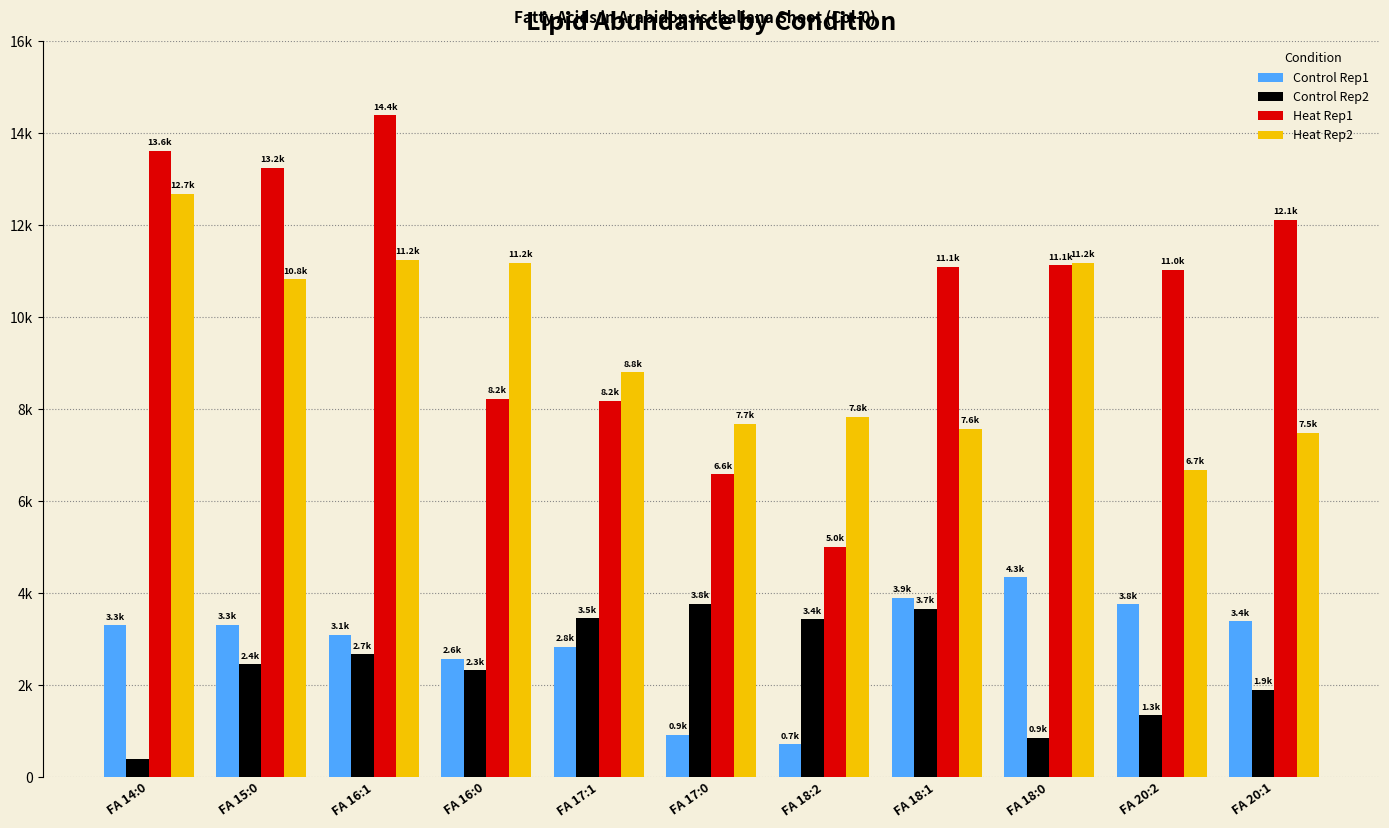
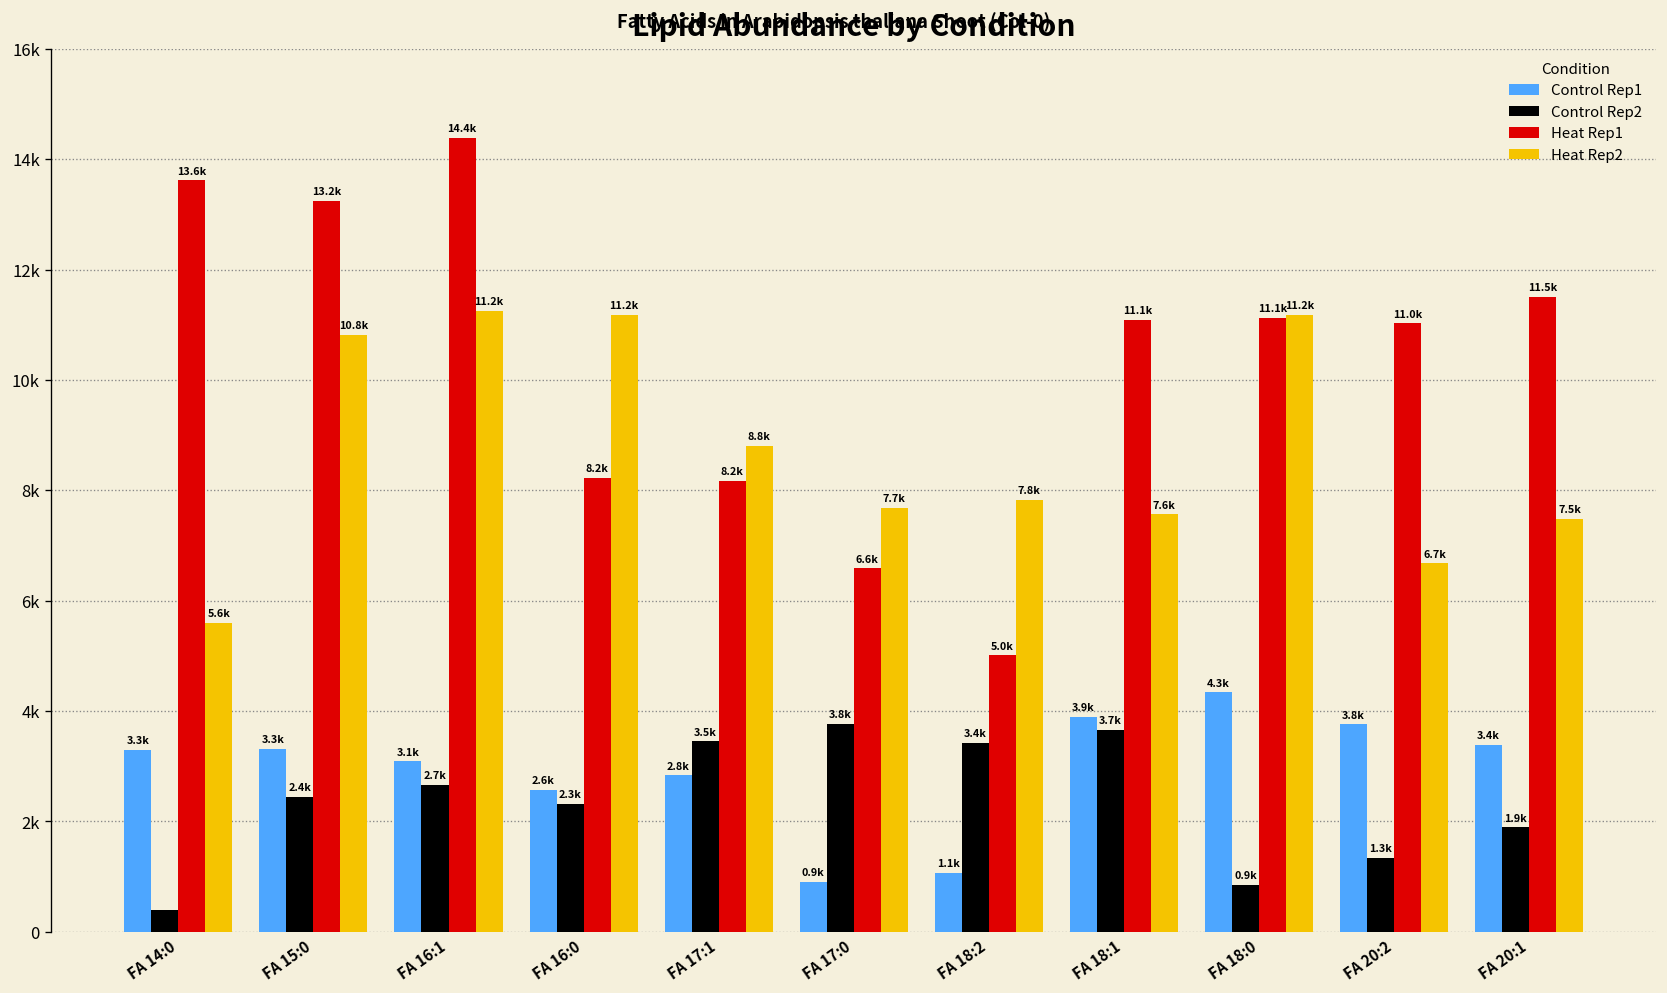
  {
    "Control Rep1": {
      "FA 14:0": "3.3k",
      "FA 15:0": "3.3k",
      "FA 16:1": "3.1k",
      "FA 16:0": "2.6k",
      "FA 17:1": "2.8k",
      "FA 17:0": "0.9k",
-     "FA 18:2": "0.7k",
+     "FA 18:2": "1.1k",
      "FA 18:1": "3.9k",
      "FA 18:0": "4.3k",
      "FA 20:2": "3.8k",
      "FA 20:1": "3.4k"
    },
    "Control Rep2": {
      "FA 15:0": "2.4k",
      "FA 16:1": "2.7k",
      "FA 16:0": "2.3k",
      "FA 17:1": "3.5k",
      "FA 17:0": "3.8k",
      "FA 18:2": "3.4k",
      "FA 18:1": "3.7k",
      "FA 18:0": "0.9k",
      "FA 20:2": "1.3k",
      "FA 20:1": "1.9k"
    },
    "Heat Rep1": {
      "FA 14:0": "13.6k",
      "FA 15:0": "13.2k",
      "FA 16:1": "14.4k",
      "FA 16:0": "8.2k",
      "FA 17:1": "8.2k",
      "FA 17:0": "6.6k",
      "FA 18:2": "5.0k",
      "FA 18:1": "11.1k",
      "FA 18:0": "11.1k",
      "FA 20:2": "11.0k",
-     "FA 20:1": "12.1k"
+     "FA 20:1": "11.5k"
    },
    "Heat Rep2": {
-     "FA 14:0": "12.7k",
+     "FA 14:0": "5.6k",
      "FA 15:0": "10.8k",
      "FA 16:1": "11.2k",
      "FA 16:0": "11.2k",
      "FA 17:1": "8.8k",
      "FA 17:0": "7.7k",
      "FA 18:2": "7.8k",
      "FA 18:1": "7.6k",
      "FA 18:0": "11.2k",
      "FA 20:2": "6.7k",
      "FA 20:1": "7.5k"
    }
  }
